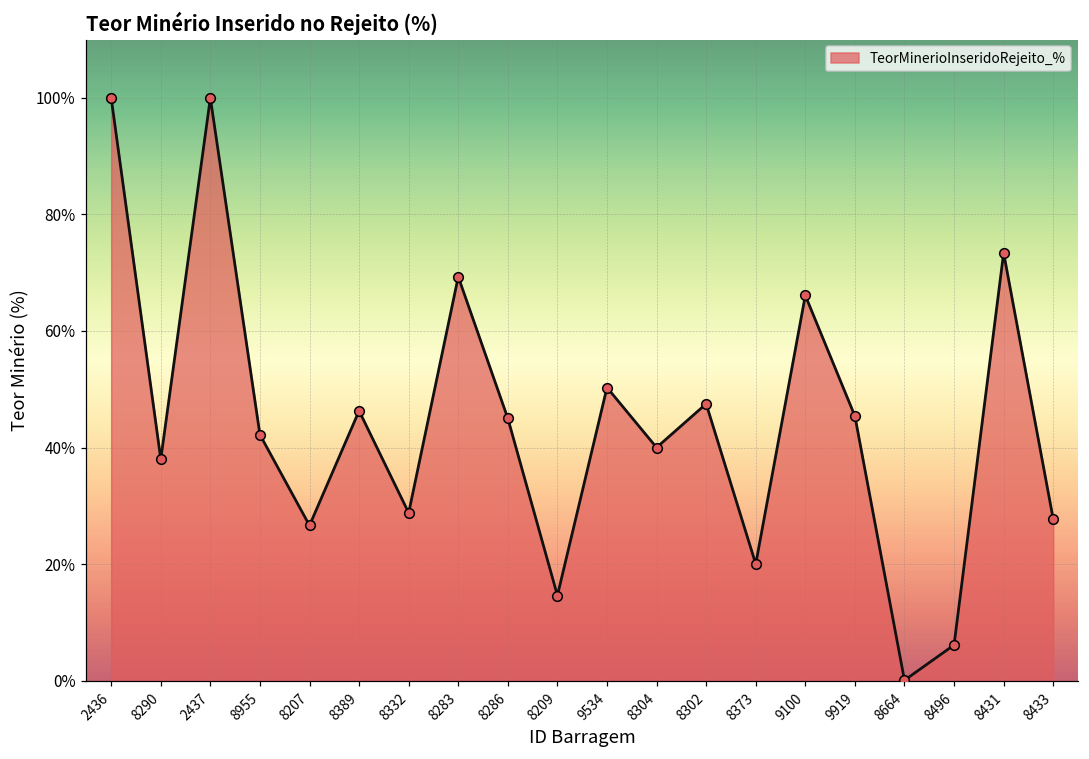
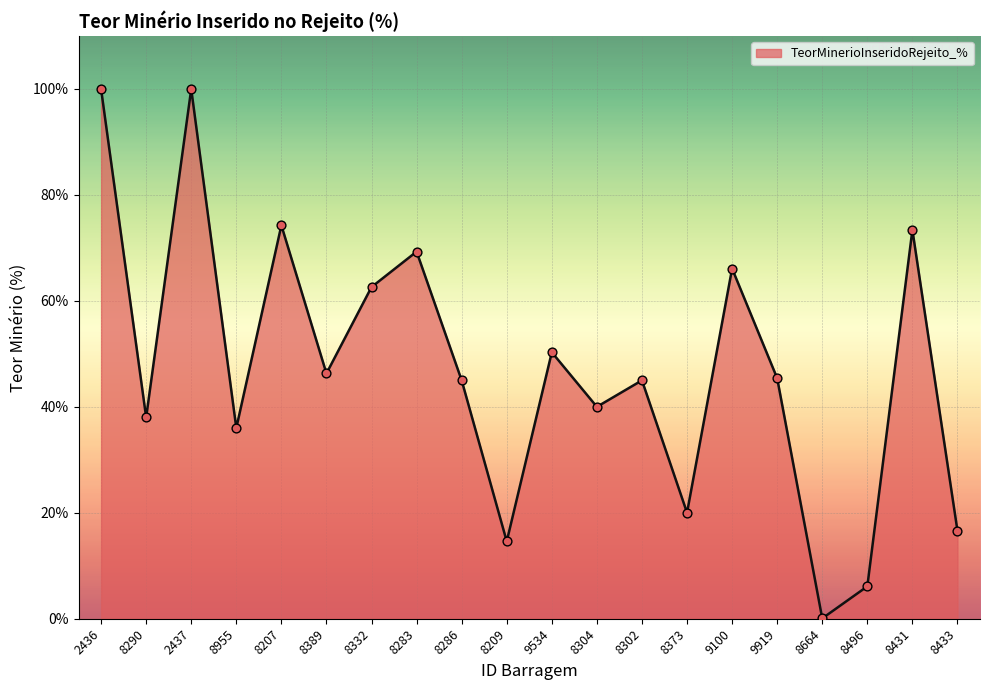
  {
    "2436": "100%",
    "8290": "38%",
    "2437": "100%",
-   "8955": "42%",
-   "8207": "27%",
+   "8955": "36%",
+   "8207": "74%",
    "8389": "46%",
-   "8332": "29%",
+   "8332": "63%",
    "8283": "69%",
    "8286": "45%",
    "8209": "15%",
    "9534": "50%",
    "8304": "40%",
-   "8302": "48%",
+   "8302": "45%",
    "8373": "20%",
    "9100": "66%",
    "9919": "45%",
    "8664": "0%",
    "8496": "6%",
    "8431": "73%",
-   "8433": "28%"
+   "8433": "17%"
  }
